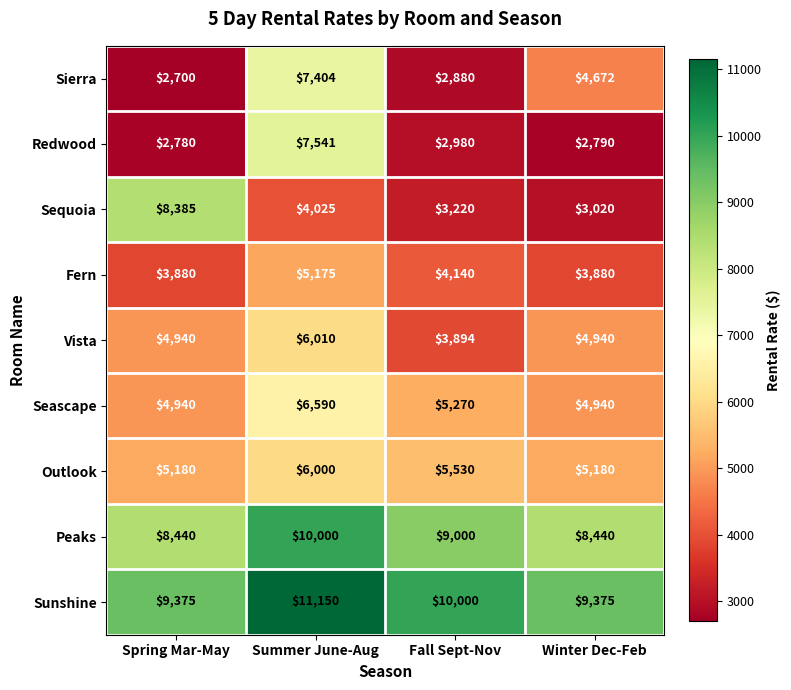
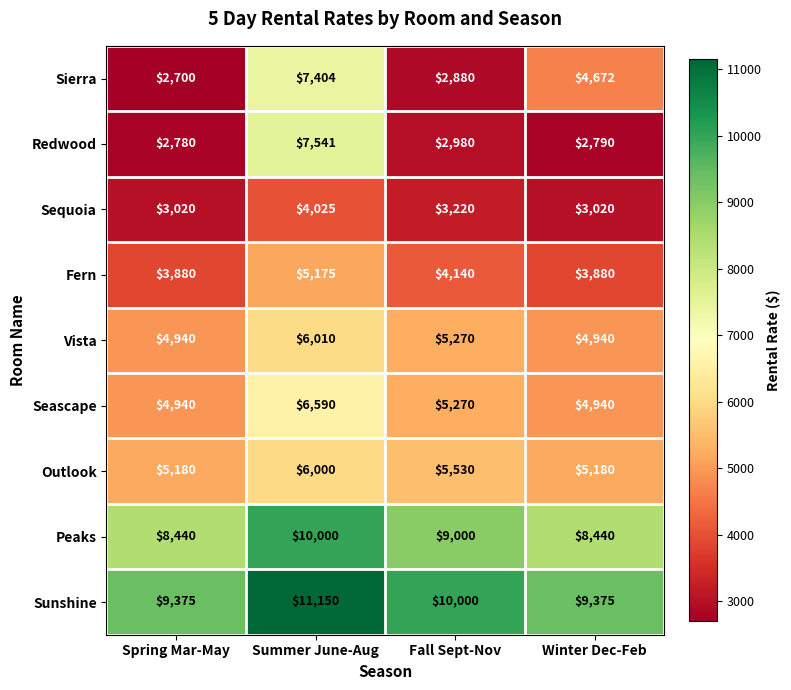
  {
    "Sierra": {
      "Spring Mar-May": "$2,700",
      "Summer June-Aug": "$7,404",
      "Fall Sept-Nov": "$2,880",
      "Winter Dec-Feb": "$4,672"
    },
    "Redwood": {
      "Spring Mar-May": "$2,780",
      "Summer June-Aug": "$7,541",
      "Fall Sept-Nov": "$2,980",
      "Winter Dec-Feb": "$2,790"
    },
    "Sequoia": {
-     "Spring Mar-May": "$8,385",
+     "Spring Mar-May": "$3,020",
      "Summer June-Aug": "$4,025",
      "Fall Sept-Nov": "$3,220",
      "Winter Dec-Feb": "$3,020"
    },
    "Fern": {
      "Spring Mar-May": "$3,880",
      "Summer June-Aug": "$5,175",
      "Fall Sept-Nov": "$4,140",
      "Winter Dec-Feb": "$3,880"
    },
    "Vista": {
      "Spring Mar-May": "$4,940",
      "Summer June-Aug": "$6,010",
-     "Fall Sept-Nov": "$3,894",
+     "Fall Sept-Nov": "$5,270",
      "Winter Dec-Feb": "$4,940"
    },
    "Seascape": {
      "Spring Mar-May": "$4,940",
      "Summer June-Aug": "$6,590",
      "Fall Sept-Nov": "$5,270",
      "Winter Dec-Feb": "$4,940"
    },
    "Outlook": {
      "Spring Mar-May": "$5,180",
      "Summer June-Aug": "$6,000",
      "Fall Sept-Nov": "$5,530",
      "Winter Dec-Feb": "$5,180"
    },
    "Peaks": {
      "Spring Mar-May": "$8,440",
      "Summer June-Aug": "$10,000",
      "Fall Sept-Nov": "$9,000",
      "Winter Dec-Feb": "$8,440"
    },
    "Sunshine": {
      "Spring Mar-May": "$9,375",
      "Summer June-Aug": "$11,150",
      "Fall Sept-Nov": "$10,000",
      "Winter Dec-Feb": "$9,375"
    }
  }
